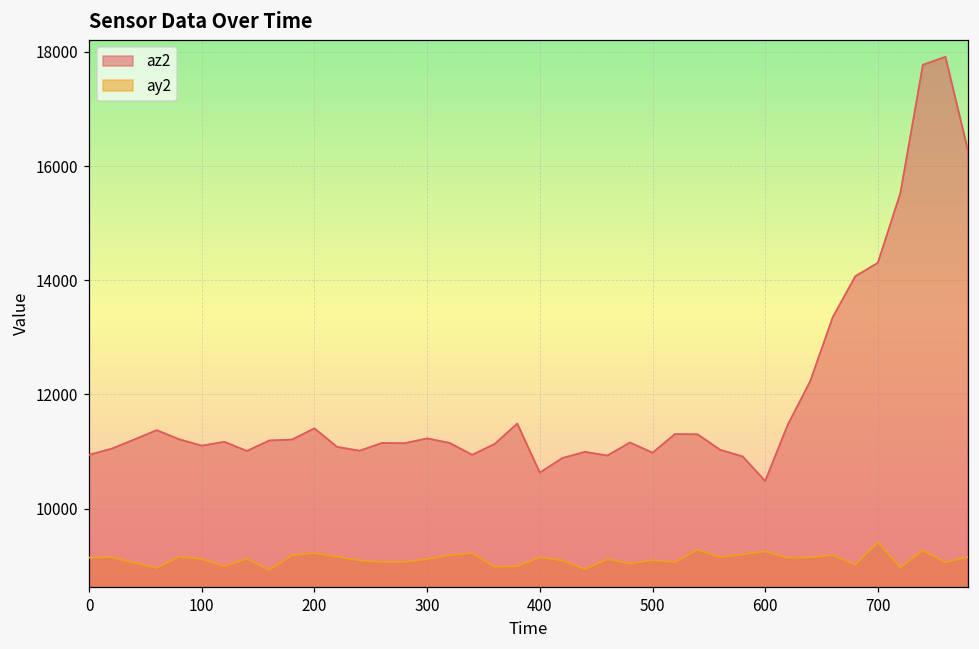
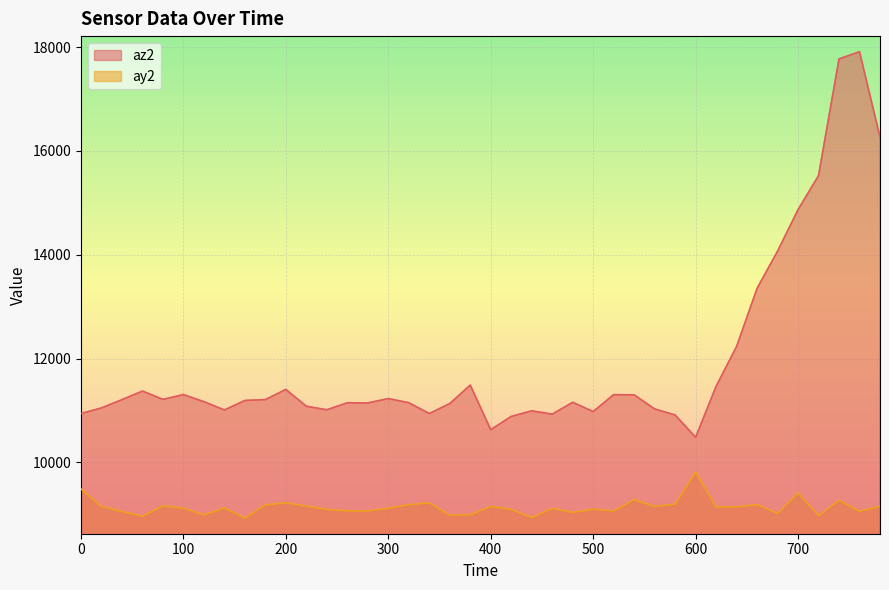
  {
    "ay2": {
-     "0": 9100,
+     "0": 9500,
      "100": 9100,
      "200": 9200,
      "300": 9100,
      "400": 9100,
      "500": 9100,
-     "600": 9200,
+     "600": 9800,
      "700": 9400
    },
    "az2": {
      "0": 10900,
-     "100": 11100,
+     "100": 11300,
      "200": 11400,
      "300": 11200,
      "400": 10600,
      "500": 11000,
      "600": 10500,
-     "700": 14300
+     "700": 14900
    }
  }
